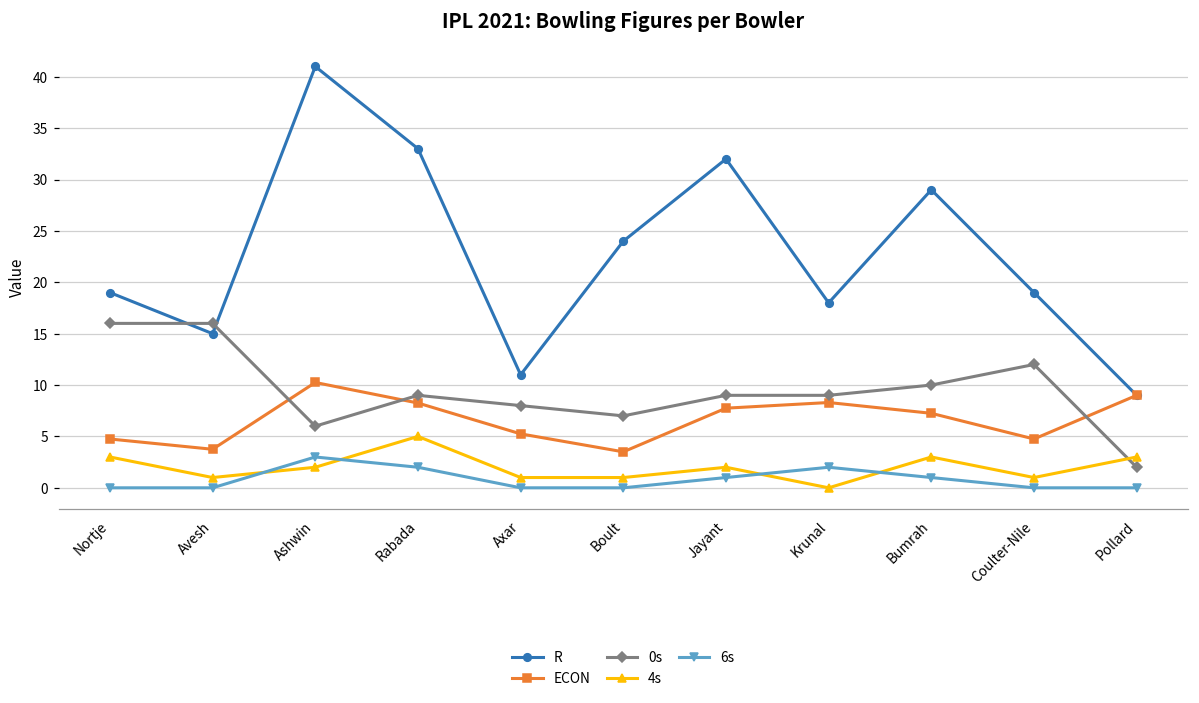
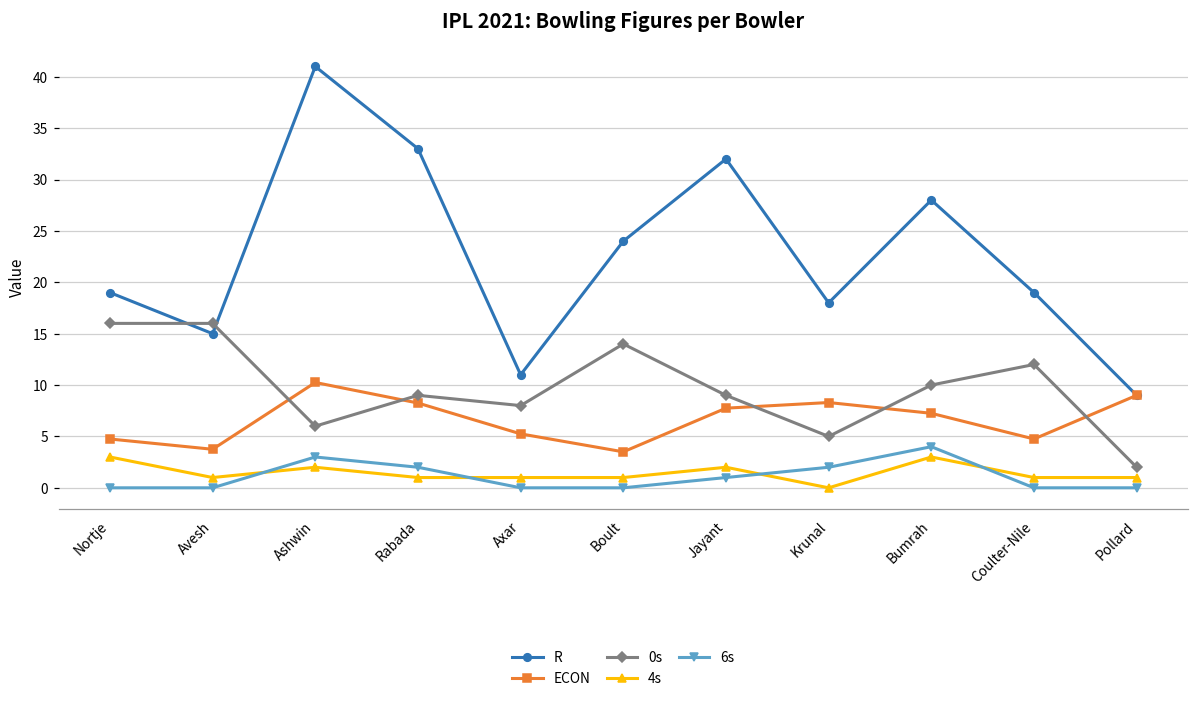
  {
    "R": {
      "Nortje": 19,
      "Avesh": 15,
      "Ashwin": 41,
      "Rabada": 33,
      "Axar": 11,
      "Boult": 24,
      "Jayant": 32,
      "Krunal": 18,
-     "Bumrah": 29,
+     "Bumrah": 28,
      "Coulter-Nile": 19
    },
    "ECON": {
      "Nortje": 5,
      "Avesh": 4,
      "Ashwin": 10,
      "Rabada": 8,
      "Axar": 5,
      "Boult": 4,
      "Jayant": 8,
      "Krunal": 8,
      "Bumrah": 7,
      "Coulter-Nile": 5
    },
    "0s": {
      "Nortje": 16,
      "Avesh": 16,
      "Ashwin": 6,
      "Rabada": 9,
      "Axar": 8,
-     "Boult": 7,
+     "Boult": 14,
      "Jayant": 9,
-     "Krunal": 9,
+     "Krunal": 5,
      "Bumrah": 10,
      "Coulter-Nile": 12,
      "Pollard": 2
    },
    "4s": {
      "Nortje": 3,
      "Avesh": 1,
      "Ashwin": 2,
-     "Rabada": 5,
+     "Rabada": 1,
      "Axar": 1,
      "Boult": 1,
      "Jayant": 2,
      "Krunal": 0,
      "Bumrah": 3,
      "Coulter-Nile": 1,
-     "Pollard": 3
+     "Pollard": 1
    },
    "6s": {
      "Nortje": 0,
      "Avesh": 0,
      "Ashwin": 3,
      "Rabada": 2,
      "Axar": 0,
      "Boult": 0,
      "Jayant": 1,
      "Krunal": 2,
-     "Bumrah": 1,
+     "Bumrah": 4,
      "Coulter-Nile": 0,
      "Pollard": 0
    }
  }
